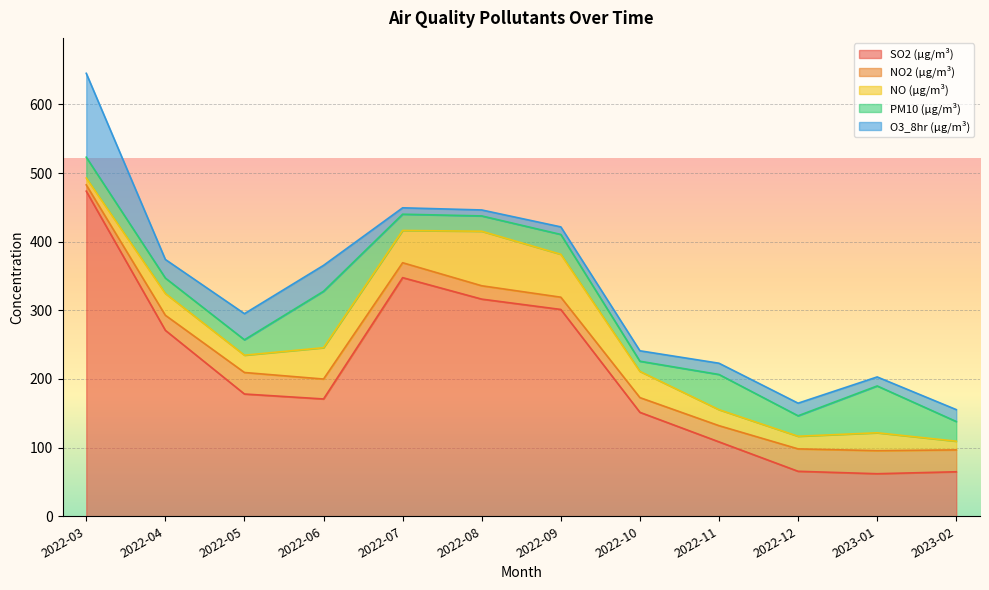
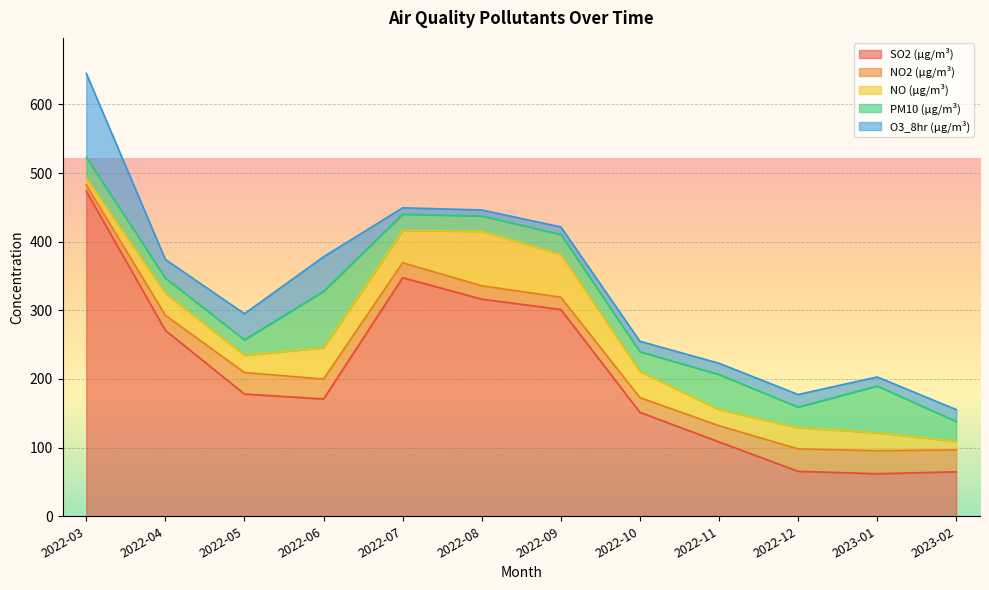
  {
    "NO (µg/m³)": {
      "2022-03": 10,
      "2022-04": 30,
      "2022-05": 30,
      "2022-06": 50,
      "2022-07": 50,
      "2022-08": 80,
      "2022-09": 60,
      "2022-10": 40,
      "2022-11": 20,
-     "2022-12": 20,
+     "2022-12": 30,
      "2023-01": 30,
      "2023-02": 10
    },
    "PM10 (µg/m³)": {
      "2022-03": 30,
      "2022-04": 20,
      "2022-05": 20,
      "2022-06": 80,
      "2022-07": 20,
      "2022-08": 20,
      "2022-09": 30,
-     "2022-10": 10,
+     "2022-10": 30,
      "2022-11": 50,
      "2022-12": 30,
      "2023-01": 70,
      "2023-02": 30
    },
    "O3_8hr (µg/m³)": {
      "2022-03": 120,
      "2022-04": 30,
      "2022-05": 40,
-     "2022-06": 40,
+     "2022-06": 50,
      "2022-07": 10,
      "2022-08": 10,
      "2022-09": 10,
      "2022-10": 20,
      "2022-11": 20,
      "2022-12": 20,
      "2023-01": 10,
      "2023-02": 20
    }
  }
